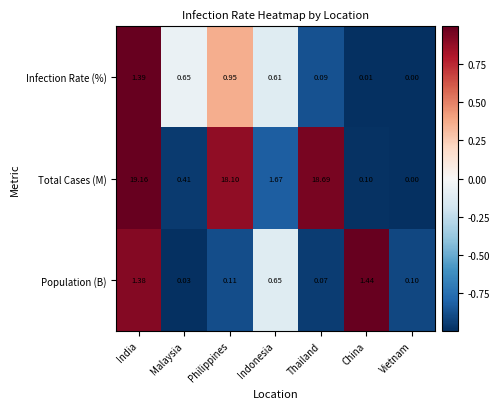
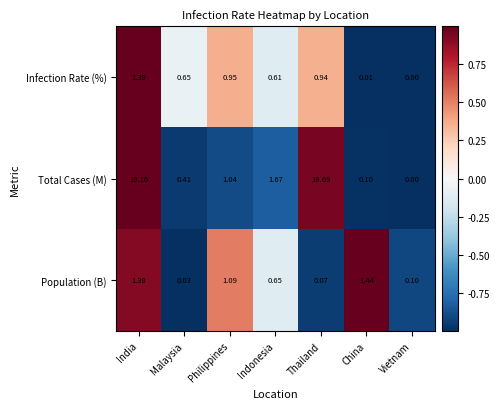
  {
    "Infection Rate (%)": {
      "India": 1.39,
      "Malaysia": 0.65,
      "Philippines": 0.95,
      "Indonesia": 0.61,
-     "Thailand": 0.09,
+     "Thailand": 0.94,
      "China": 0.01,
      "Vietnam": 0.00
    },
    "Total Cases (M)": {
      "India": 19.16,
      "Malaysia": 0.41,
-     "Philippines": 18.10,
+     "Philippines": 1.04,
      "Indonesia": 1.67,
      "Thailand": 18.69,
      "China": 0.10,
      "Vietnam": 0.00
    },
    "Population (B)": {
      "India": 1.38,
      "Malaysia": 0.03,
-     "Philippines": 0.11,
+     "Philippines": 1.09,
      "Indonesia": 0.65,
      "Thailand": 0.07,
      "China": 1.44,
      "Vietnam": 0.10
    }
  }
